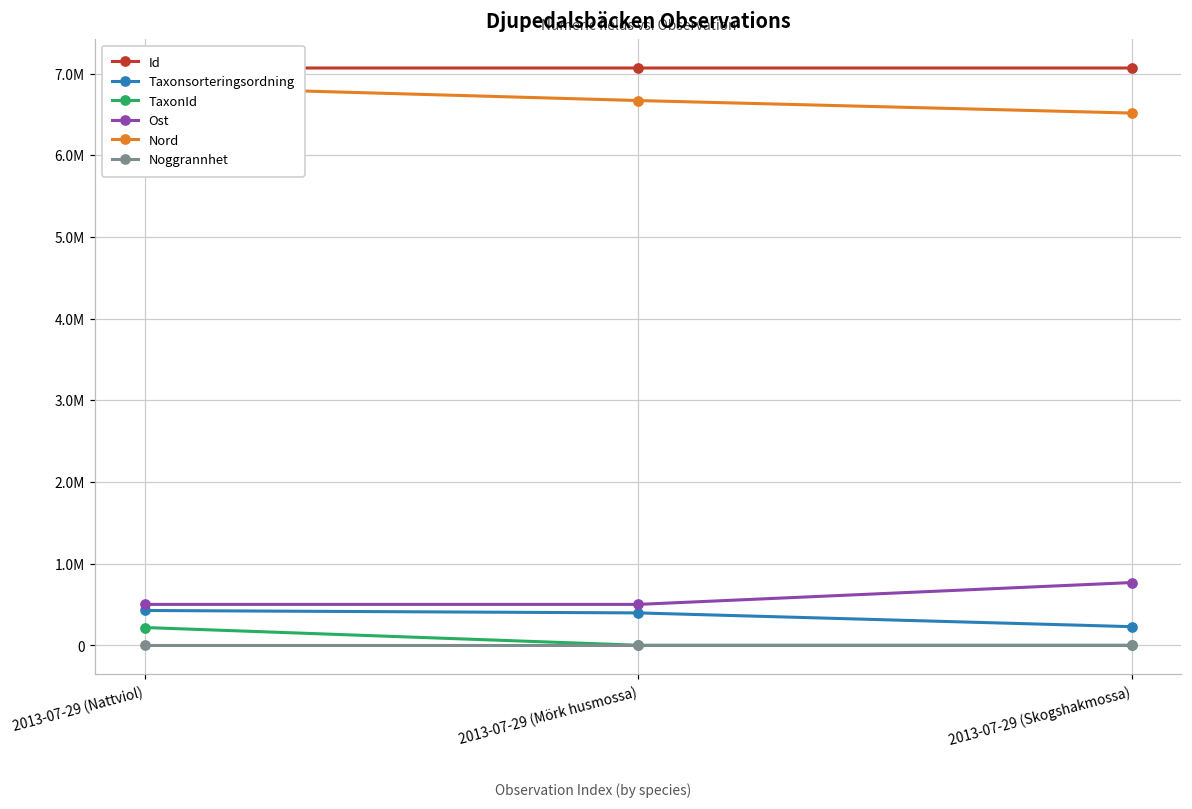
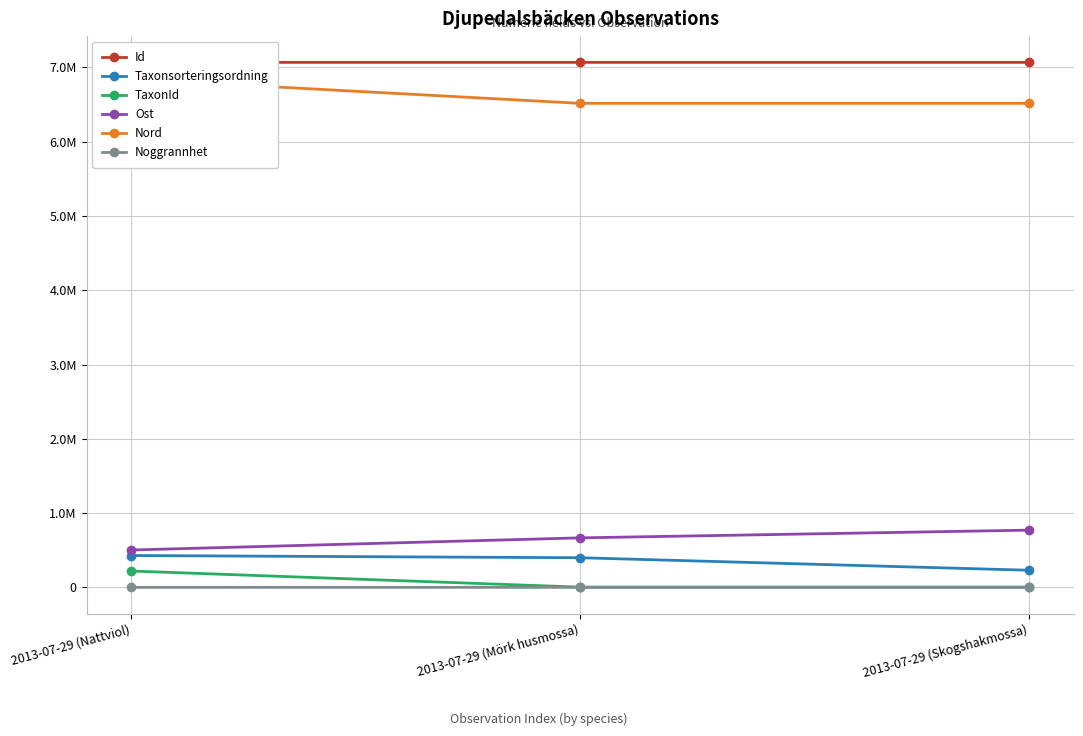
  {
    "Id": {
      "2013-07-29 (Mörk husmossa)": 7100000,
      "2013-07-29 (Skogshakmossa)": 7100000
    },
    "Taxonsorteringsordning": {
      "2013-07-29 (Nattviol)": 400000,
      "2013-07-29 (Mörk husmossa)": 400000,
      "2013-07-29 (Skogshakmossa)": 200000
    },
    "TaxonId": {
      "2013-07-29 (Nattviol)": 200000
    },
    "Ost": {
      "2013-07-29 (Nattviol)": 500000,
-     "2013-07-29 (Mörk husmossa)": 500000,
+     "2013-07-29 (Mörk husmossa)": 700000,
      "2013-07-29 (Skogshakmossa)": 800000
    },
    "Nord": {
-     "2013-07-29 (Mörk husmossa)": 6700000,
+     "2013-07-29 (Mörk husmossa)": 6500000,
      "2013-07-29 (Skogshakmossa)": 6500000
    },
    "Noggrannhet": {
      "2013-07-29 (Nattviol)": 0
    }
  }
